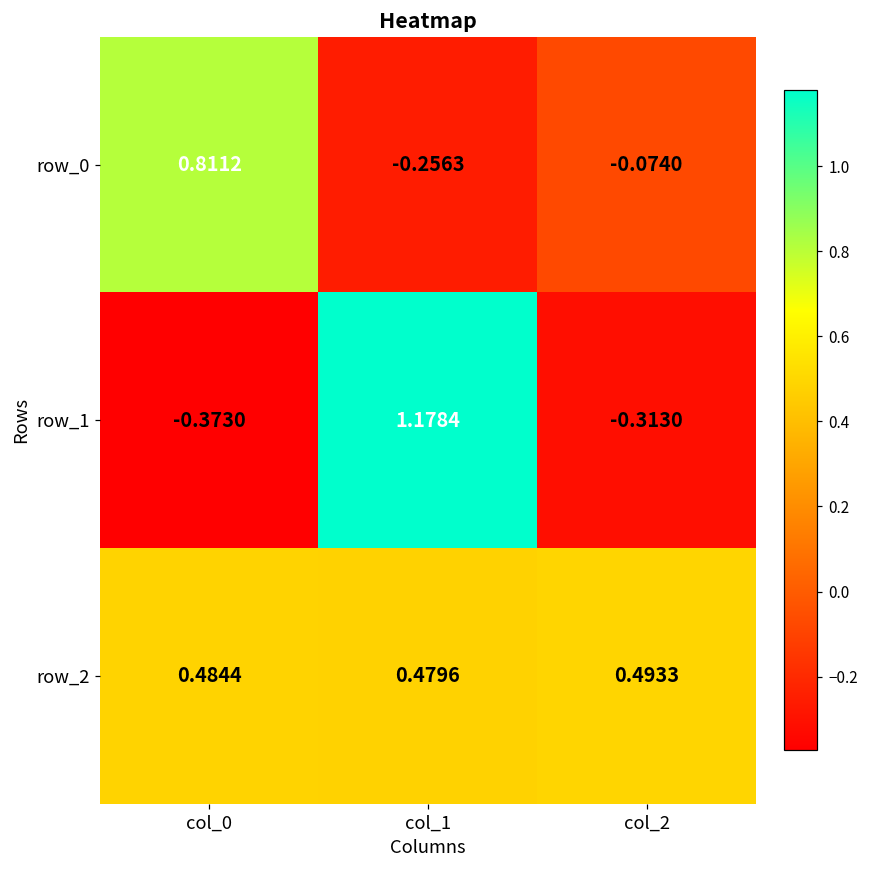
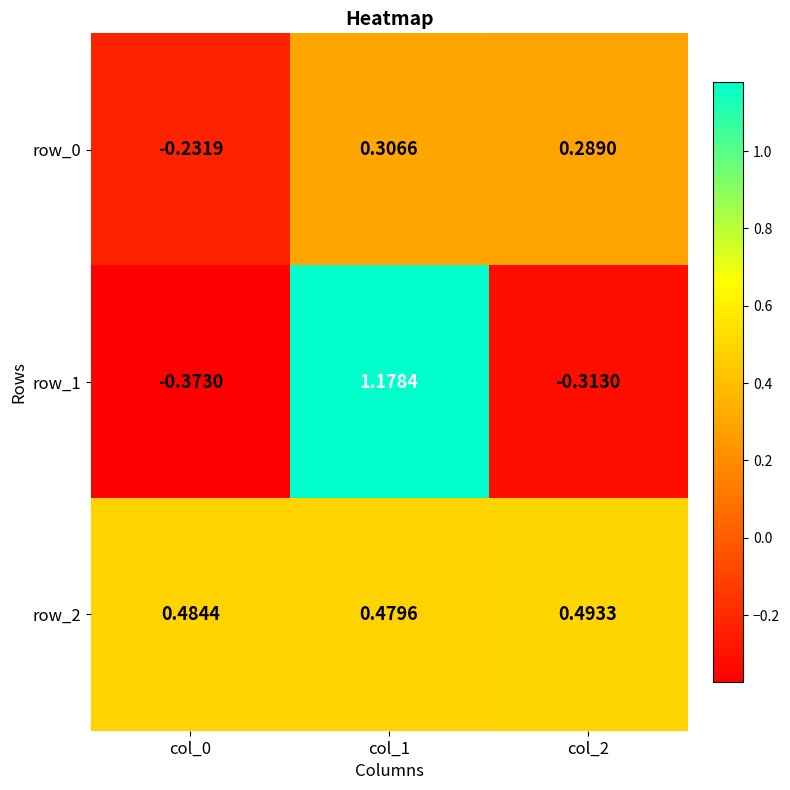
  {
    "row_0": {
-     "col_0": 0.8112,
-     "col_1": -0.2563,
-     "col_2": -0.0740
+     "col_0": -0.2319,
+     "col_1": 0.3066,
+     "col_2": 0.2890
    },
    "row_1": {
      "col_0": -0.3730,
      "col_1": 1.1784,
      "col_2": -0.3130
    },
    "row_2": {
      "col_0": 0.4844,
      "col_1": 0.4796,
      "col_2": 0.4933
    }
  }
